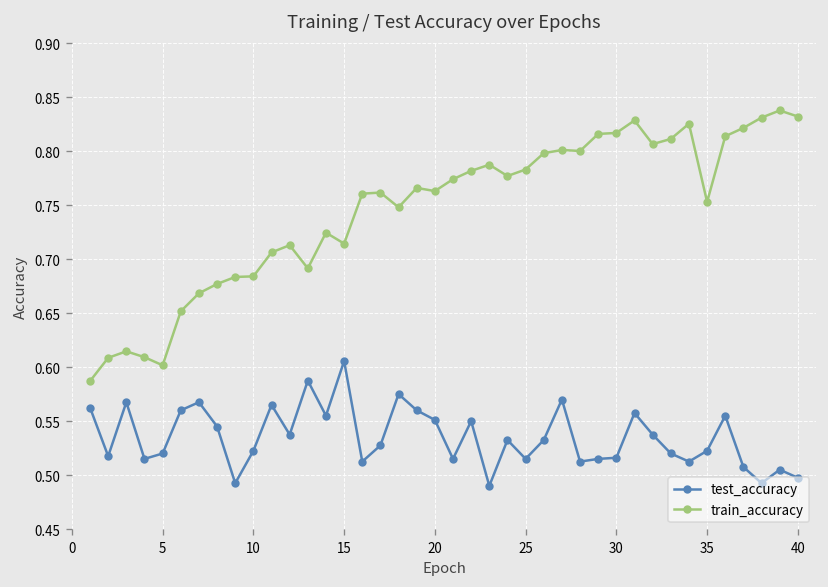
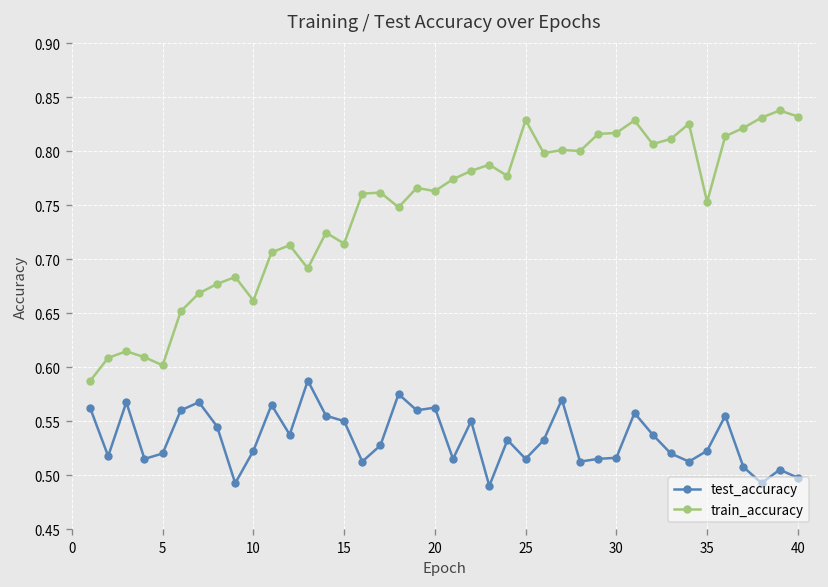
  {
    "test_accuracy": {
      "5": 0.52,
      "10": 0.52,
-     "15": 0.61,
-     "20": 0.55,
+     "15": 0.55,
+     "20": 0.56,
      "25": 0.51,
      "30": 0.52,
      "35": 0.52,
      "40": 0.50
    },
    "train_accuracy": {
      "5": 0.60,
-     "10": 0.68,
+     "10": 0.66,
      "15": 0.71,
      "20": 0.76,
-     "25": 0.78,
+     "25": 0.83,
      "30": 0.82,
      "35": 0.75,
      "40": 0.83
    }
  }
